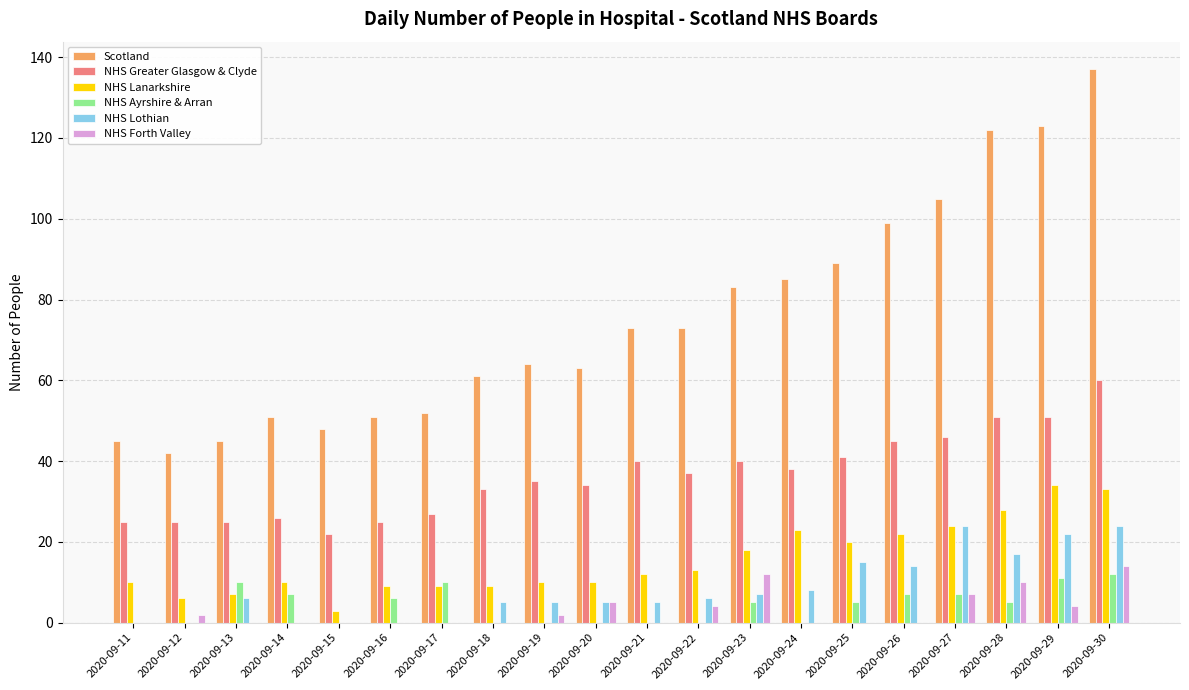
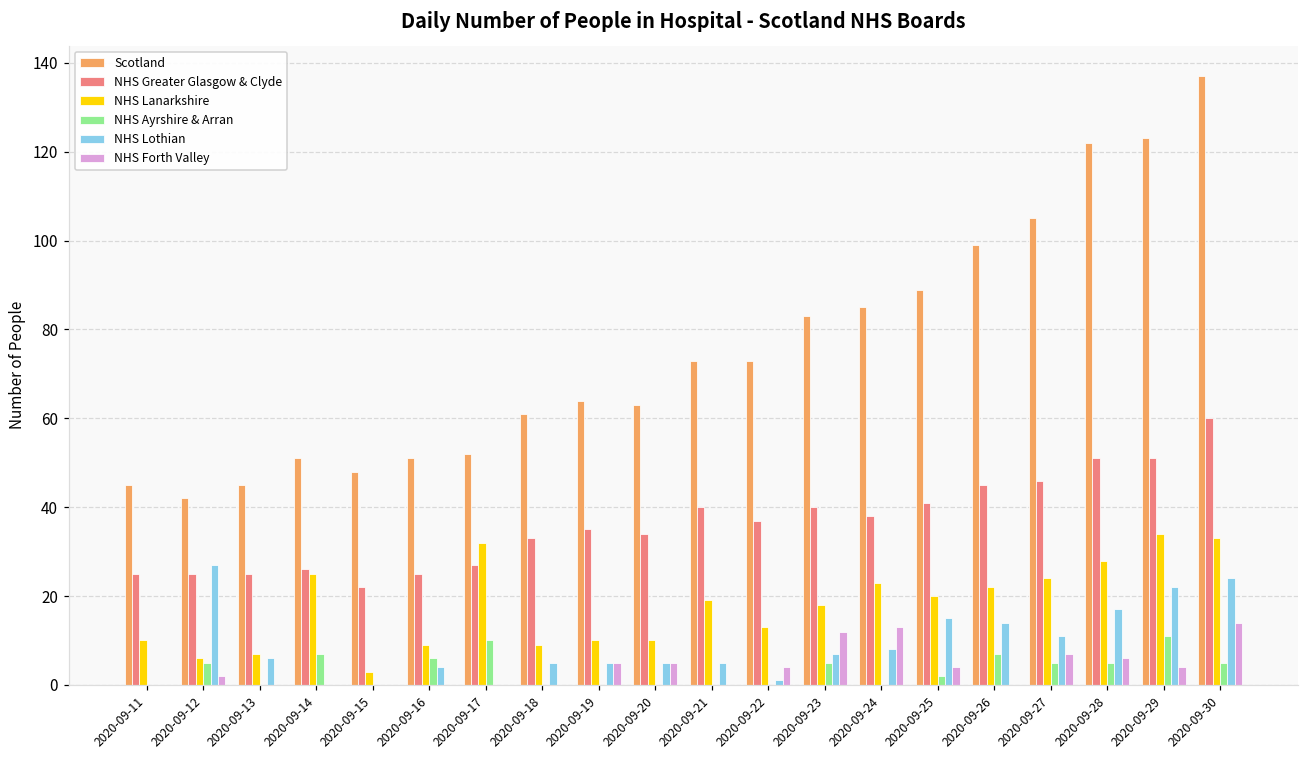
  {
    "NHS Lanarkshire": {
      "2020-09-11": 10,
      "2020-09-12": 6,
      "2020-09-13": 7,
-     "2020-09-14": 10,
+     "2020-09-14": 25,
      "2020-09-15": 3,
      "2020-09-16": 9,
-     "2020-09-17": 9,
+     "2020-09-17": 32,
      "2020-09-18": 9,
      "2020-09-19": 10,
      "2020-09-20": 10,
-     "2020-09-21": 12,
+     "2020-09-21": 19,
      "2020-09-22": 13,
      "2020-09-23": 18,
      "2020-09-24": 23,
      "2020-09-25": 20,
      "2020-09-26": 22,
      "2020-09-27": 24,
      "2020-09-28": 28,
      "2020-09-29": 34,
      "2020-09-30": 33
    },
    "NHS Ayrshire & Arran": {
      "2020-09-11": 0,
-     "2020-09-12": 0,
-     "2020-09-13": 10,
+     "2020-09-12": 5,
+     "2020-09-13": 0,
      "2020-09-14": 7,
      "2020-09-15": 0,
      "2020-09-16": 6,
      "2020-09-17": 10,
      "2020-09-18": 0,
      "2020-09-19": 0,
      "2020-09-20": 0,
      "2020-09-21": 0,
      "2020-09-22": 0,
      "2020-09-23": 5,
      "2020-09-24": 0,
-     "2020-09-25": 5,
+     "2020-09-25": 2,
      "2020-09-26": 7,
-     "2020-09-27": 7,
+     "2020-09-27": 5,
      "2020-09-28": 5,
      "2020-09-29": 11,
-     "2020-09-30": 12
+     "2020-09-30": 5
    },
    "NHS Lothian": {
      "2020-09-11": 0,
-     "2020-09-12": 0,
+     "2020-09-12": 27,
      "2020-09-13": 6,
      "2020-09-14": 0,
      "2020-09-15": 0,
-     "2020-09-16": 0,
+     "2020-09-16": 4,
      "2020-09-17": 0,
      "2020-09-18": 5,
      "2020-09-19": 5,
      "2020-09-20": 5,
      "2020-09-21": 5,
-     "2020-09-22": 6,
+     "2020-09-22": 1,
      "2020-09-23": 7,
      "2020-09-24": 8,
      "2020-09-25": 15,
      "2020-09-26": 14,
-     "2020-09-27": 24,
+     "2020-09-27": 11,
      "2020-09-28": 17,
      "2020-09-29": 22,
      "2020-09-30": 24
    },
    "NHS Forth Valley": {
      "2020-09-11": 0,
      "2020-09-12": 2,
      "2020-09-13": 0,
      "2020-09-14": 0,
      "2020-09-15": 0,
      "2020-09-16": 0,
      "2020-09-17": 0,
      "2020-09-18": 0,
-     "2020-09-19": 2,
+     "2020-09-19": 5,
      "2020-09-20": 5,
      "2020-09-21": 0,
      "2020-09-22": 4,
      "2020-09-23": 12,
-     "2020-09-24": 0,
-     "2020-09-25": 0,
+     "2020-09-24": 13,
+     "2020-09-25": 4,
      "2020-09-26": 0,
      "2020-09-27": 7,
-     "2020-09-28": 10,
+     "2020-09-28": 6,
      "2020-09-29": 4,
      "2020-09-30": 14
    }
  }
